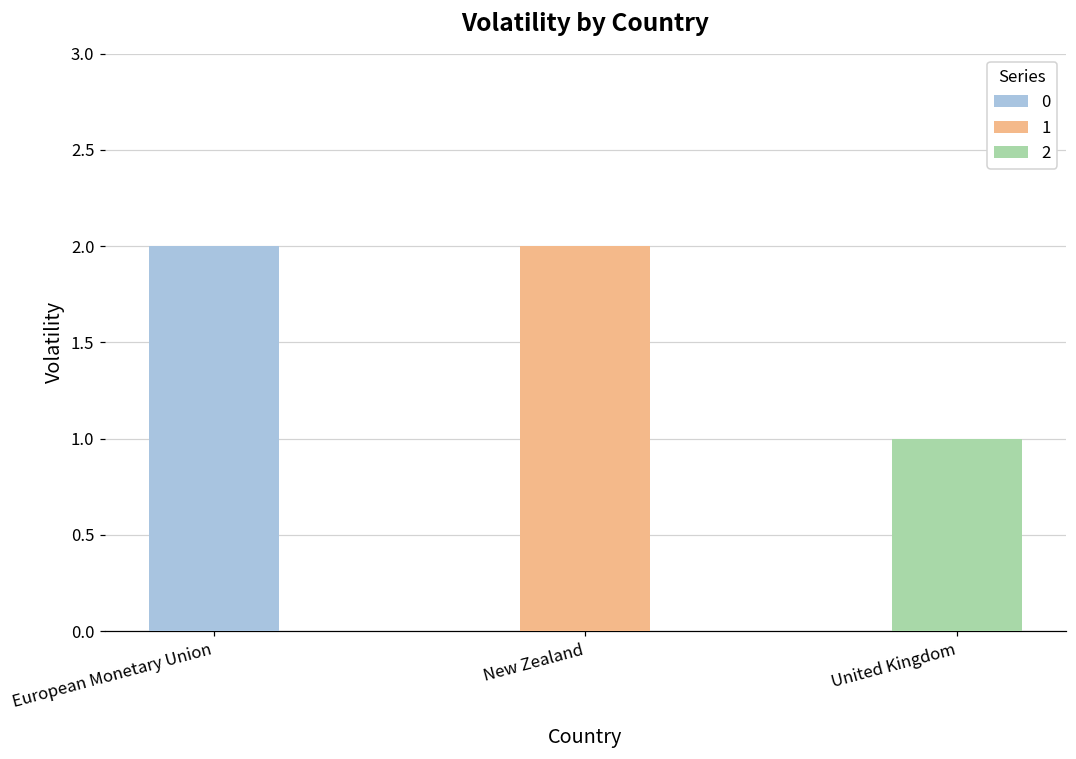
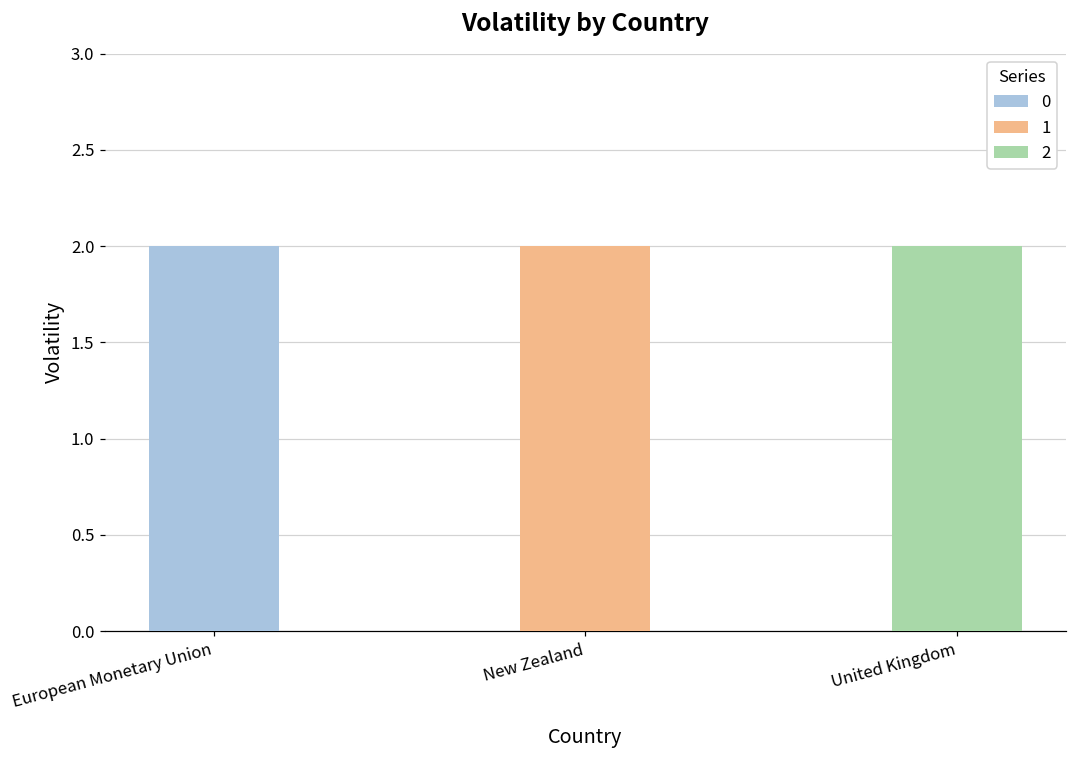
  {
    "European Monetary Union": 2,
    "New Zealand": 2,
-   "United Kingdom": 1
+   "United Kingdom": 2
  }
